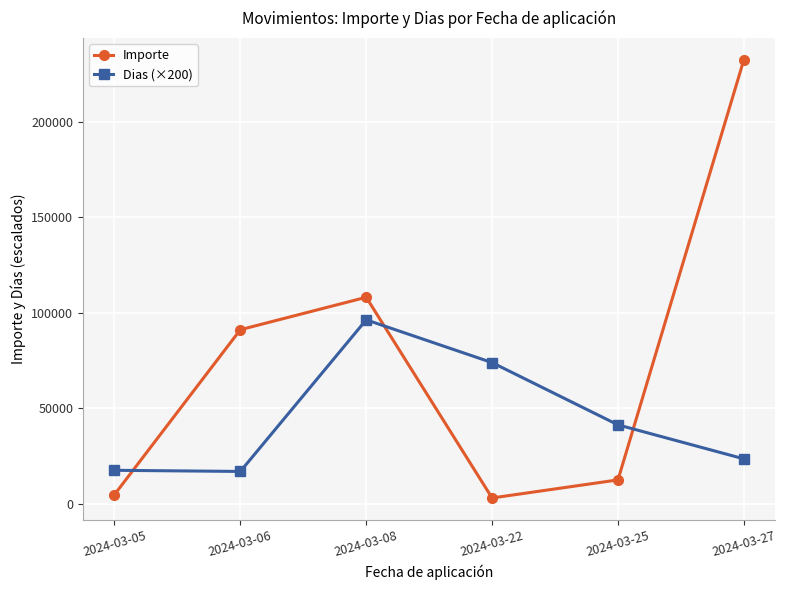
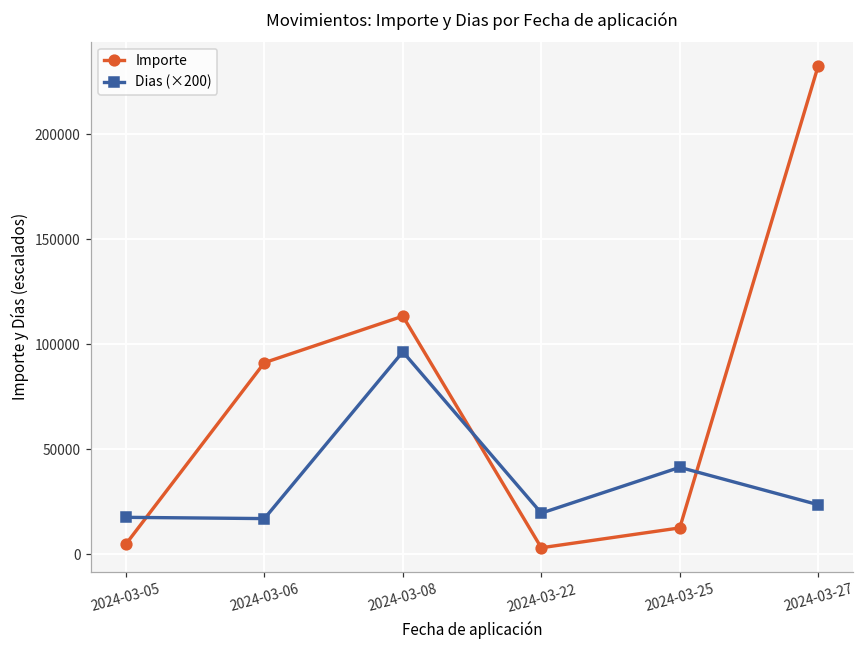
  {
    "Importe": {
      "2024-03-05": 5000,
      "2024-03-06": 91000,
-     "2024-03-08": 108000,
+     "2024-03-08": 113000,
      "2024-03-22": 3000,
      "2024-03-25": 13000,
      "2024-03-27": 233000
    },
    "Dias (×200)": {
      "2024-03-05": 18000,
      "2024-03-06": 17000,
      "2024-03-08": 96000,
-     "2024-03-22": 74000,
+     "2024-03-22": 20000,
      "2024-03-25": 41000,
      "2024-03-27": 24000
    }
  }
